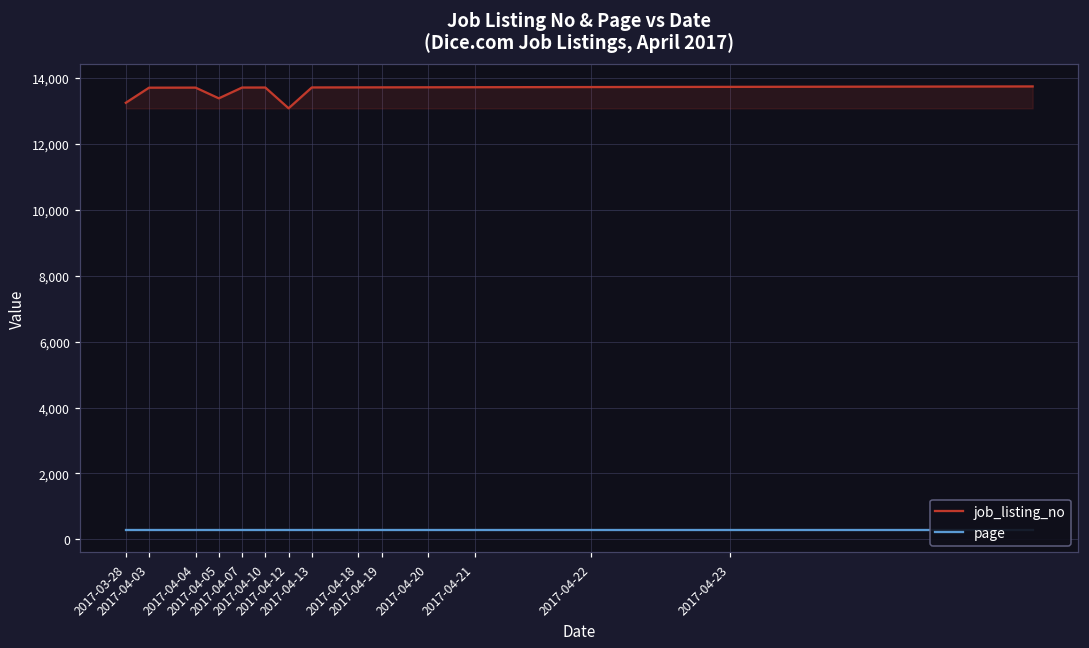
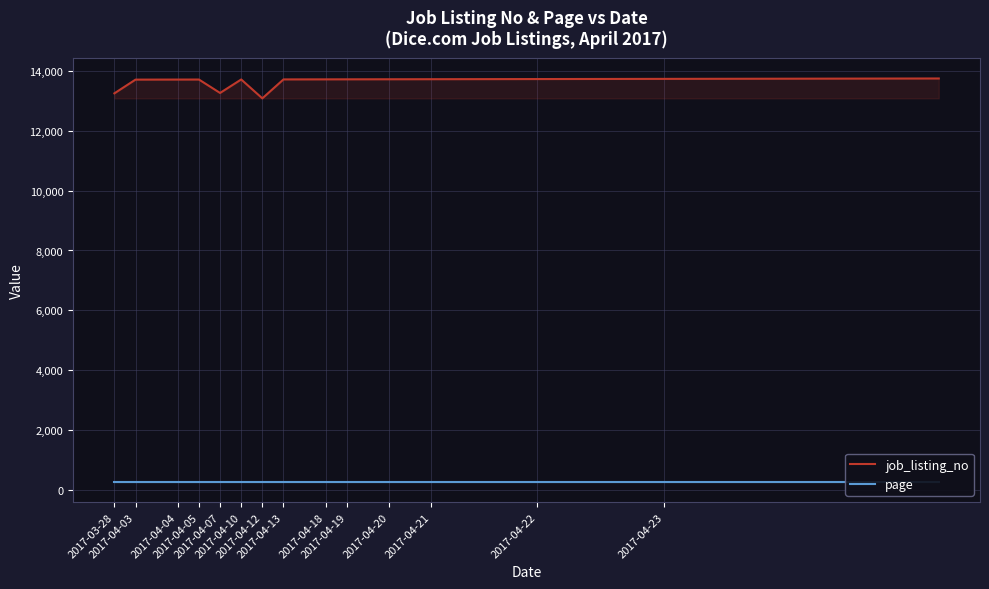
  {
    "job_listing_no": {
      "2017-03-28": "13,200",
      "2017-04-04": "13,700",
-     "2017-04-05": "13,400",
-     "2017-04-07": "13,700",
+     "2017-04-05": "13,700",
+     "2017-04-07": "13,300",
      "2017-04-10": "13,700",
      "2017-04-12": "13,100",
      "2017-04-18": "13,700"
    },
    "page": {
      "2017-03-28": "300",
      "2017-04-04": "300",
      "2017-04-05": "300",
      "2017-04-07": "300",
      "2017-04-10": "300",
      "2017-04-12": "300",
      "2017-04-18": "300"
    }
  }
